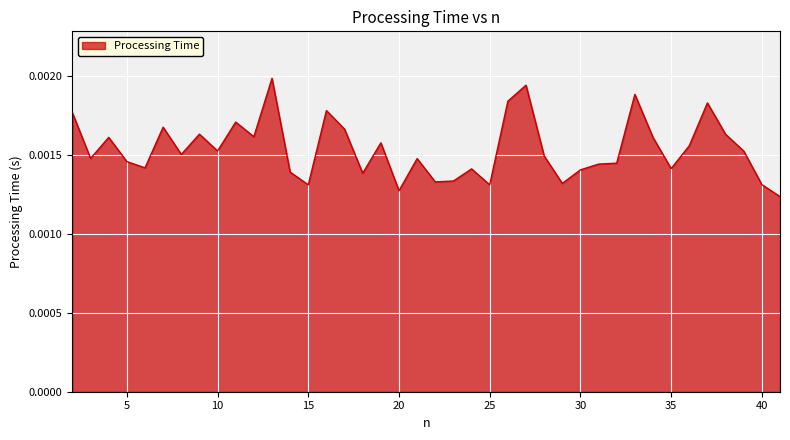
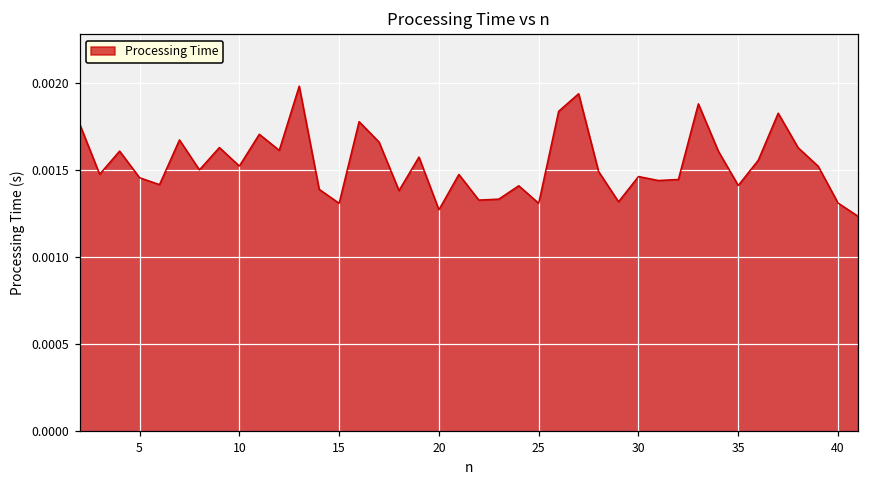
  {
    "5": 0.00146,
    "10": 0.00152,
    "15": 0.00131,
    "20": 0.00127,
    "25": 0.00131,
-   "30": 0.00140,
+   "30": 0.00146,
    "35": 0.00141,
    "40": 0.00131
  }
